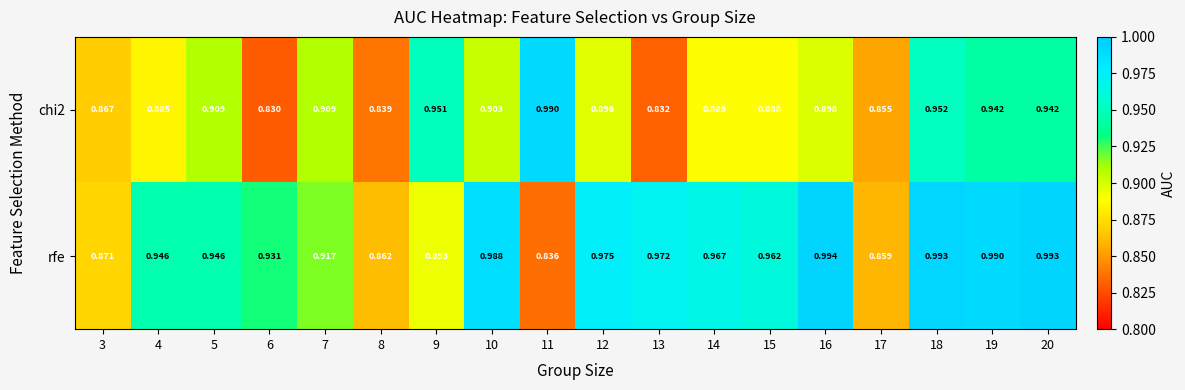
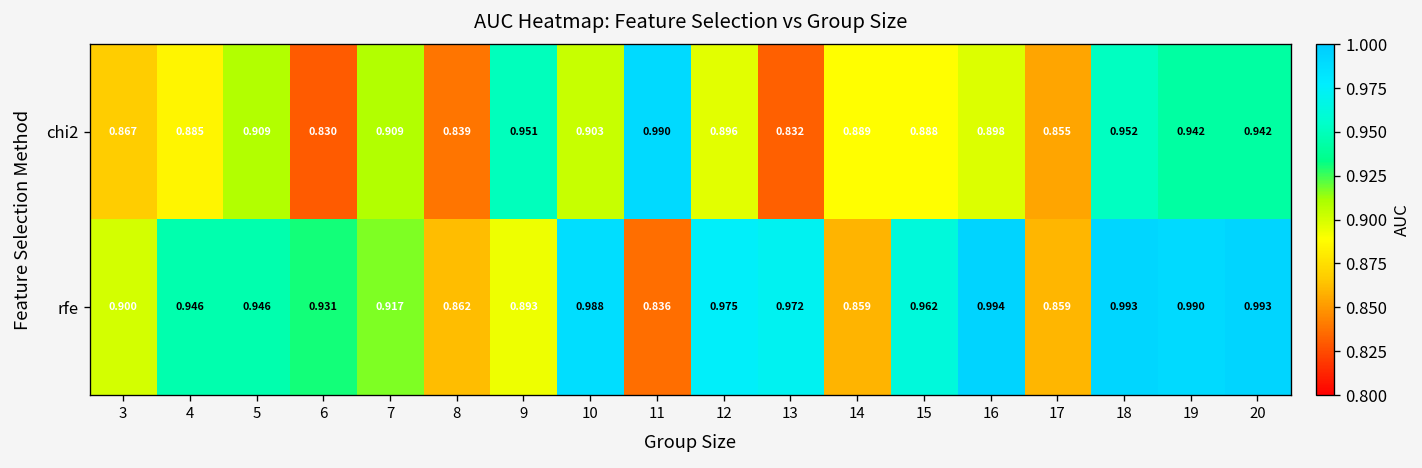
  {
    "chi2": {
      "3": 0.867,
      "4": 0.885,
      "5": 0.909,
      "6": 0.830,
      "7": 0.909,
      "8": 0.839,
      "9": 0.951,
      "10": 0.903,
      "11": 0.990,
      "12": 0.896,
      "13": 0.832,
      "14": 0.889,
      "15": 0.888,
      "16": 0.898,
      "17": 0.855,
      "18": 0.952,
      "19": 0.942,
      "20": 0.942
    },
    "rfe": {
-     "3": 0.871,
+     "3": 0.900,
      "4": 0.946,
      "5": 0.946,
      "6": 0.931,
      "7": 0.917,
      "8": 0.862,
      "9": 0.893,
      "10": 0.988,
      "11": 0.836,
      "12": 0.975,
      "13": 0.972,
-     "14": 0.967,
+     "14": 0.859,
      "15": 0.962,
      "16": 0.994,
      "17": 0.859,
      "18": 0.993,
      "19": 0.990,
      "20": 0.993
    }
  }
